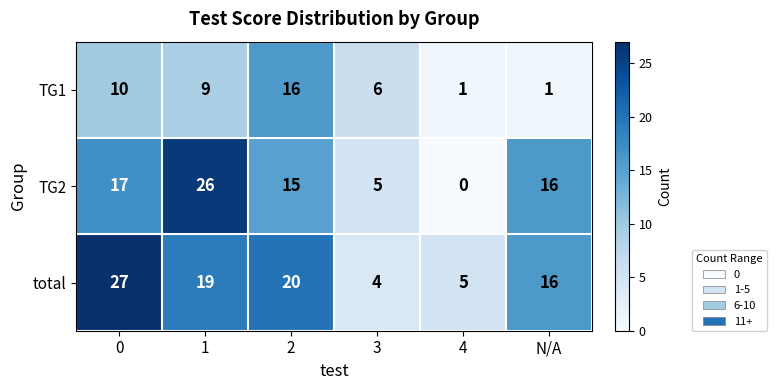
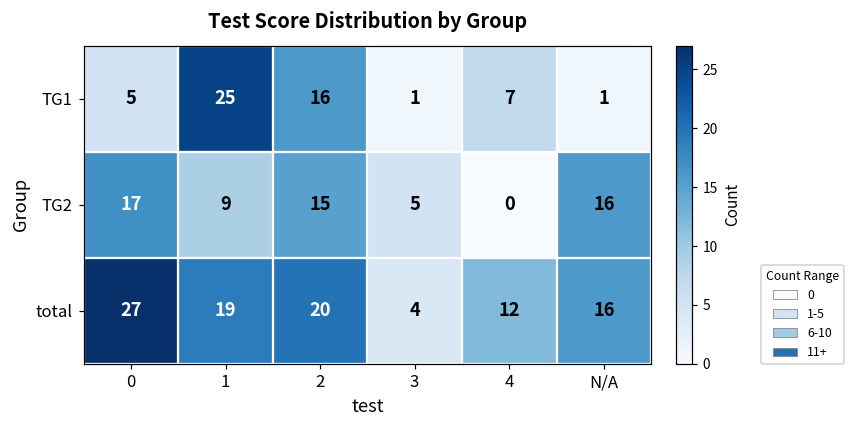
  {
    "TG1": {
-     "0": 10,
-     "1": 9,
+     "0": 5,
+     "1": 25,
      "2": 16,
-     "3": 6,
-     "4": 1,
+     "3": 1,
+     "4": 7,
      "N/A": 1
    },
    "TG2": {
      "0": 17,
-     "1": 26,
+     "1": 9,
      "2": 15,
      "3": 5,
      "4": 0,
      "N/A": 16
    },
    "total": {
      "0": 27,
      "1": 19,
      "2": 20,
      "3": 4,
-     "4": 5,
+     "4": 12,
      "N/A": 16
    }
  }
